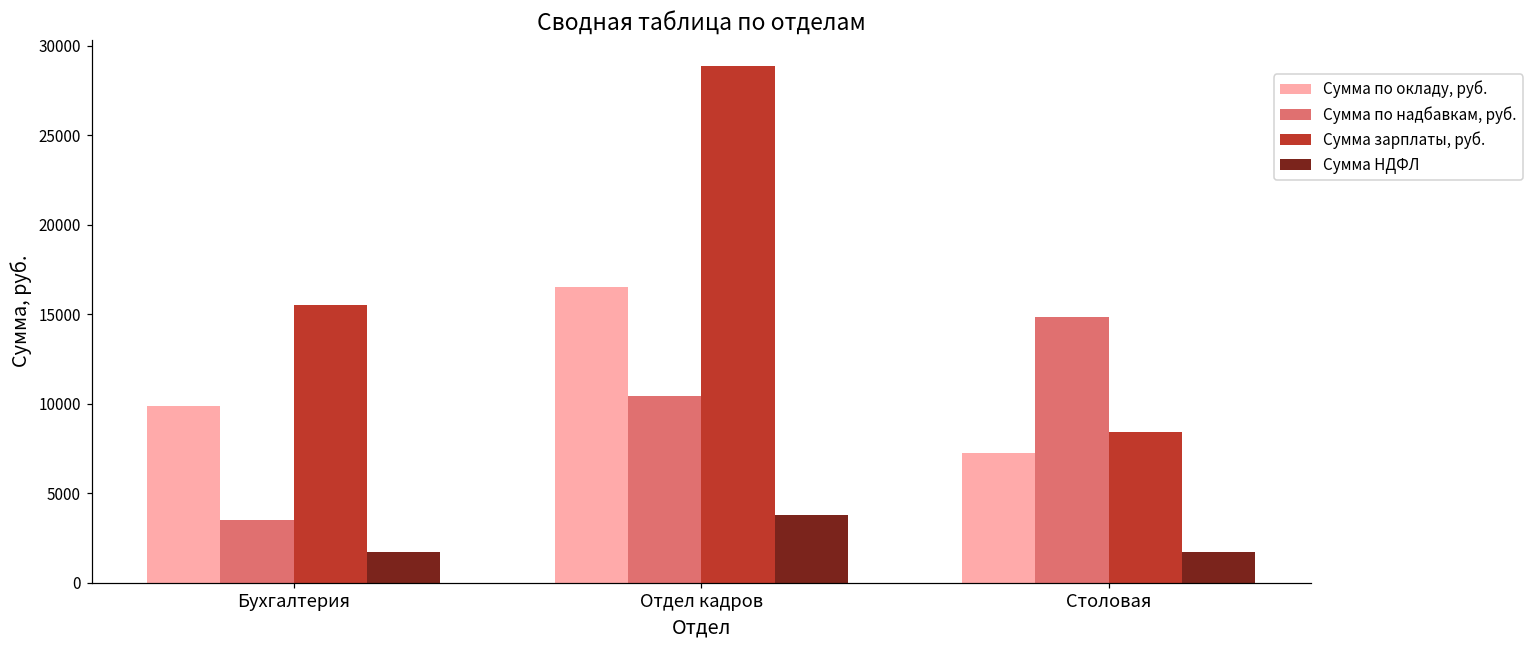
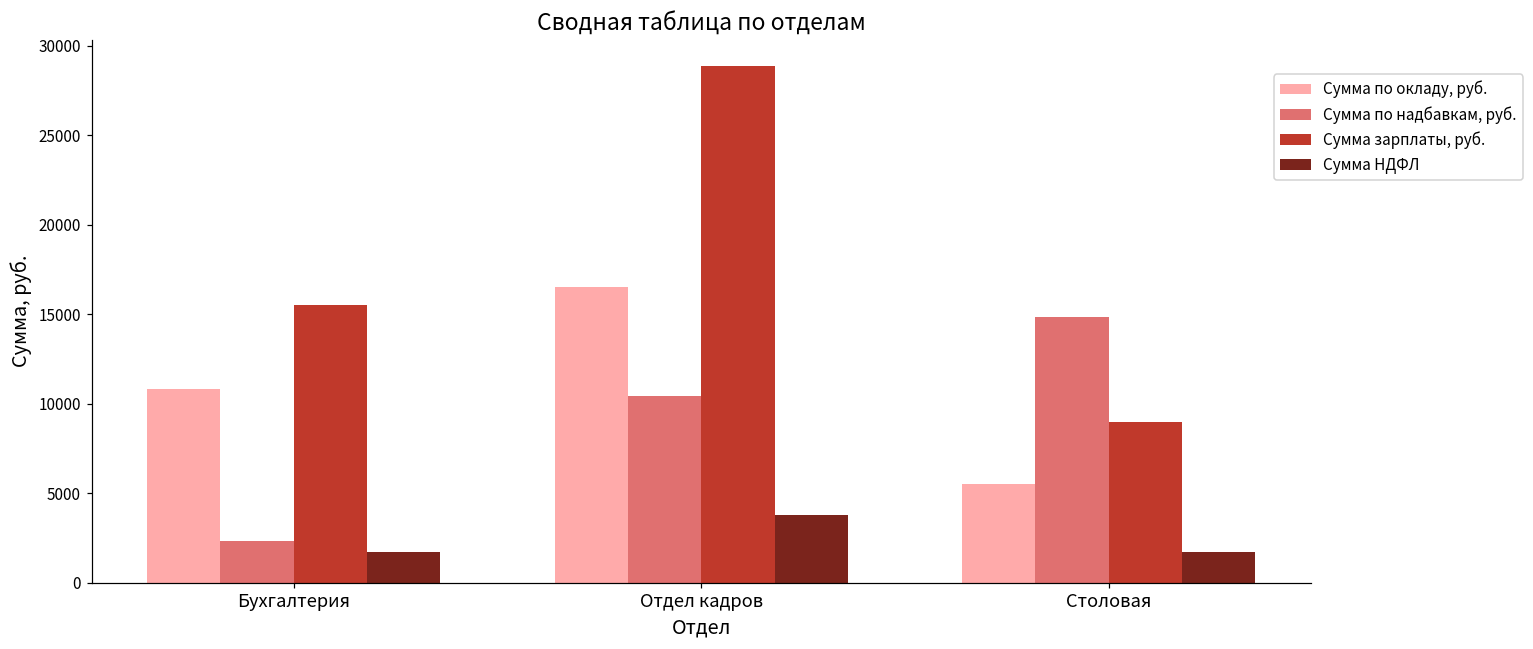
  {
    "Сумма по окладу, руб.": {
-     "Бухгалтерия": 9800,
+     "Бухгалтерия": 10800,
      "Отдел кадров": 16500,
-     "Столовая": 7200
+     "Столовая": 5500
    },
    "Сумма по надбавкам, руб.": {
-     "Бухгалтерия": 3500,
+     "Бухгалтерия": 2300,
      "Отдел кадров": 10400,
      "Столовая": 14800
    },
    "Сумма зарплаты, руб.": {
      "Бухгалтерия": 15500,
      "Отдел кадров": 28900,
-     "Столовая": 8400
+     "Столовая": 9000
    },
    "Сумма НДФЛ": {
      "Бухгалтерия": 1700,
      "Отдел кадров": 3800,
      "Столовая": 1700
    }
  }
